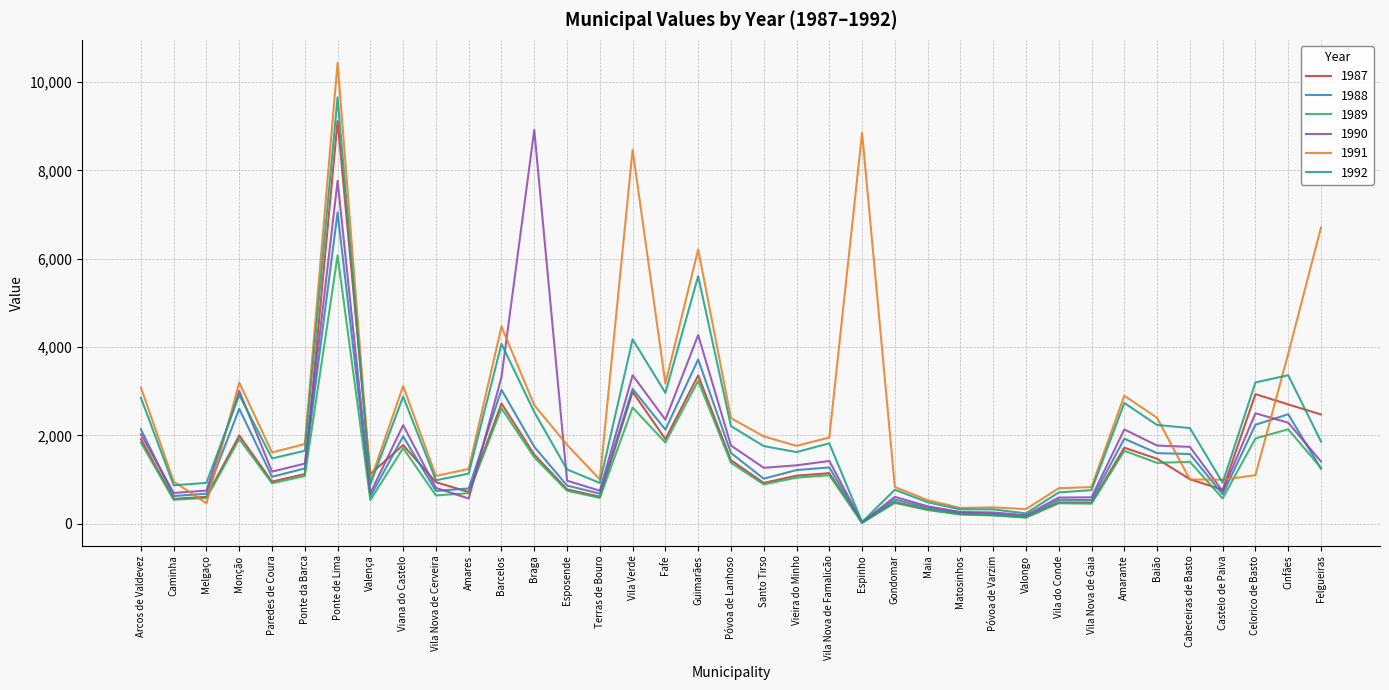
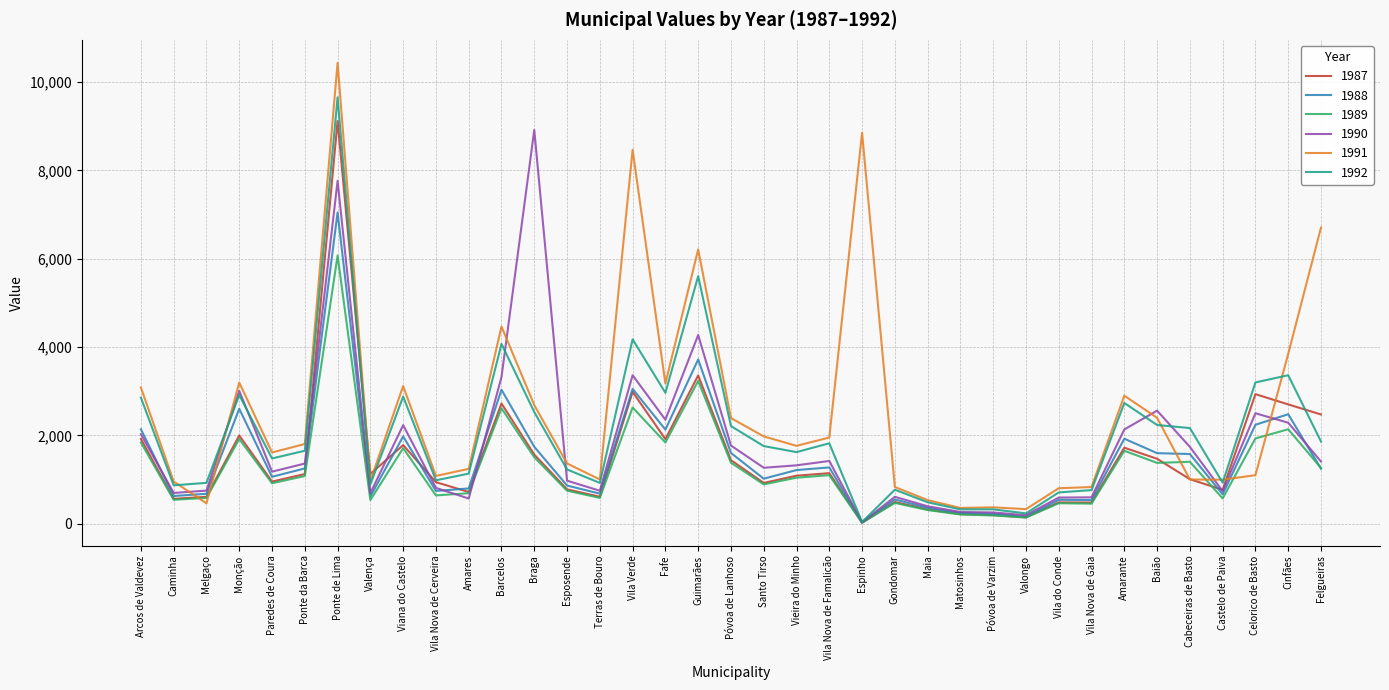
  {
    "1987": {
      "Arcos de Valdevez": "1,900",
      "Monção": "2,000",
      "Ponte de Lima": "9,100",
      "Valença": "1,100",
      "Viana do Castelo": "1,800",
      "Barcelos": "2,700",
      "Braga": "1,600",
      "Vila Verde": "3,000",
      "Fafe": "1,900",
      "Guimarães": "3,400",
      "Amarante": "1,700",
      "Baião": "1,500",
      "Celorico de Basto": "2,900",
      "Cinfães": "2,700",
      "Felgueiras": "2,500"
    },
    "1988": {
      "Arcos de Valdevez": "2,100",
      "Caminha": "600",
      "Melgaço": "700",
      "Monção": "2,600",
      "Paredes de Coura": "1,100",
      "Ponte da Barca": "1,300",
      "Ponte de Lima": "7,000",
      "Valença": "600",
      "Viana do Castelo": "2,000",
      "Vila Nova de Cerveira": "700",
      "Amares": "800",
      "Barcelos": "3,000",
      "Braga": "1,700",
      "Esposende": "900",
      "Terras de Bouro": "700",
      "Vila Verde": "3,100",
      "Fafe": "2,100",
      "Guimarães": "3,700",
      "Póvoa de Lanhoso": "1,600",
      "Santo Tirso": "1,000",
      "Vieira do Minho": "1,200",
      "Vila Nova de Famalicão": "1,300",
      "Amarante": "1,900",
      "Baião": "1,600",
      "Cabeceiras de Basto": "1,600",
      "Castelo de Paiva": "700",
      "Celorico de Basto": "2,200",
      "Cinfães": "2,500"
    },
    "1990": {
      "Arcos de Valdevez": "2,000",
      "Caminha": "700",
      "Melgaço": "800",
      "Monção": "3,000",
      "Paredes de Coura": "1,200",
      "Ponte da Barca": "1,400",
      "Ponte de Lima": "7,800",
      "Valença": "700",
      "Viana do Castelo": "2,200",
      "Vila Nova de Cerveira": "800",
      "Amares": "600",
      "Barcelos": "3,300",
      "Braga": "8,900",
      "Esposende": "1,000",
      "Terras de Bouro": "700",
      "Vila Verde": "3,400",
      "Fafe": "2,400",
      "Guimarães": "4,300",
      "Póvoa de Lanhoso": "1,800",
      "Santo Tirso": "1,300",
      "Vieira do Minho": "1,300",
      "Vila Nova de Famalicão": "1,400",
      "Gondomar": "600",
      "Vila Nova de Gaia": "600",
      "Amarante": "2,100",
-     "Baião": "1,800",
+     "Baião": "2,600",
      "Cabeceiras de Basto": "1,700",
      "Celorico de Basto": "2,500",
      "Cinfães": "2,300",
      "Felgueiras": "1,400"
    },
    "1991": {
      "Arcos de Valdevez": "3,100",
      "Caminha": "1,000",
      "Melgaço": "500",
      "Monção": "3,200",
      "Paredes de Coura": "1,600",
      "Ponte da Barca": "1,800",
      "Ponte de Lima": "10,400",
      "Valença": "1,000",
      "Viana do Castelo": "3,100",
      "Vila Nova de Cerveira": "1,100",
      "Amares": "1,200",
      "Barcelos": "4,500",
      "Braga": "2,700",
-     "Esposende": "1,800",
+     "Esposende": "1,400",
      "Terras de Bouro": "1,000",
      "Vila Verde": "8,500",
      "Fafe": "3,200",
      "Guimarães": "6,200",
      "Póvoa de Lanhoso": "2,400",
      "Santo Tirso": "2,000",
      "Vieira do Minho": "1,800",
      "Vila Nova de Famalicão": "2,000",
      "Espinho": "8,900",
      "Gondomar": "800",
      "Valongo": "300",
      "Vila do Conde": "800",
      "Vila Nova de Gaia": "800",
      "Amarante": "2,900",
      "Baião": "2,400",
      "Castelo de Paiva": "1,000",
      "Celorico de Basto": "1,100",
      "Cinfães": "3,800",
      "Felgueiras": "6,700"
    }
  }
